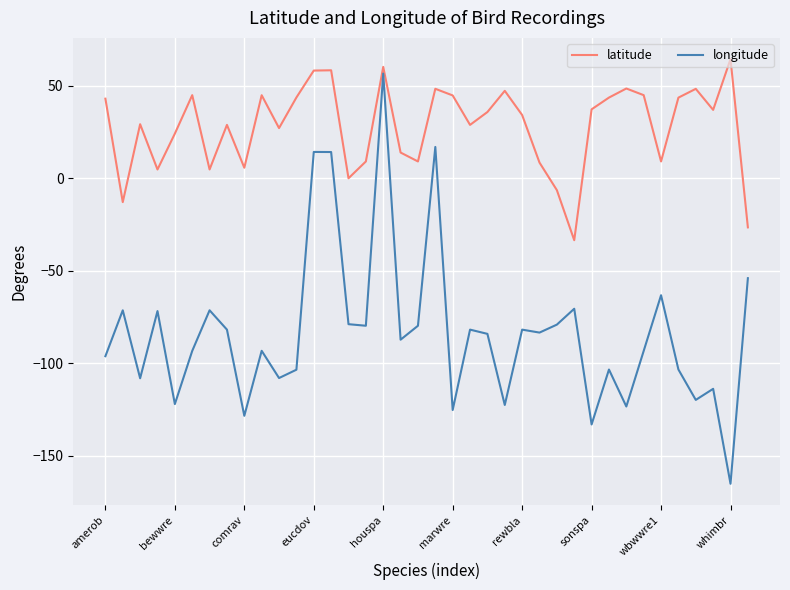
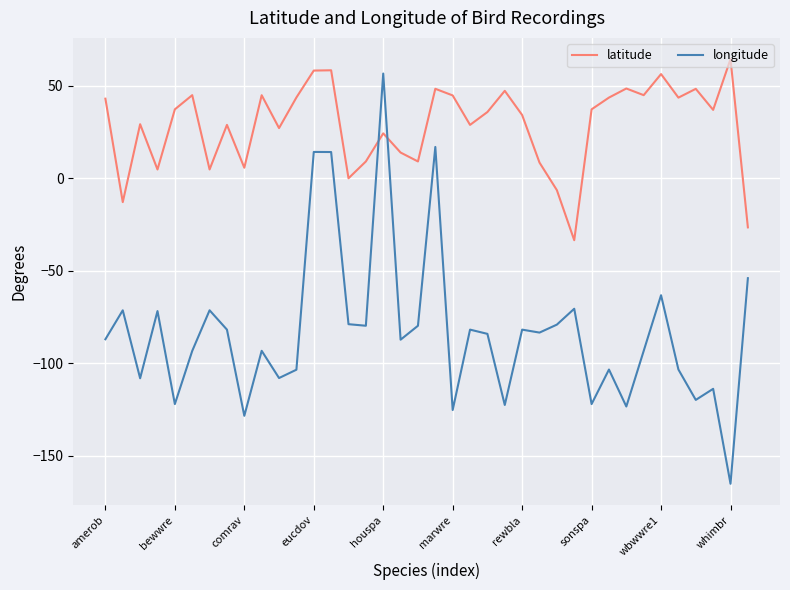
  {
    "latitude": {
      "amerob": 43,
-     "bewwre": 24,
+     "bewwre": 37,
      "comrav": 6,
      "eucdov": 58,
-     "houspa": 60,
+     "houspa": 24,
      "marwre": 45,
      "rewbla": 34,
      "sonspa": 37,
-     "wbwwre1": 9
+     "wbwwre1": 56
    },
    "longitude": {
-     "amerob": -96,
+     "amerob": -87,
      "bewwre": -122,
      "comrav": -128,
      "eucdov": 14,
      "houspa": 57,
      "marwre": -125,
      "rewbla": -82,
-     "sonspa": -133,
+     "sonspa": -122,
      "wbwwre1": -63,
      "whimbr": -165
    }
  }
